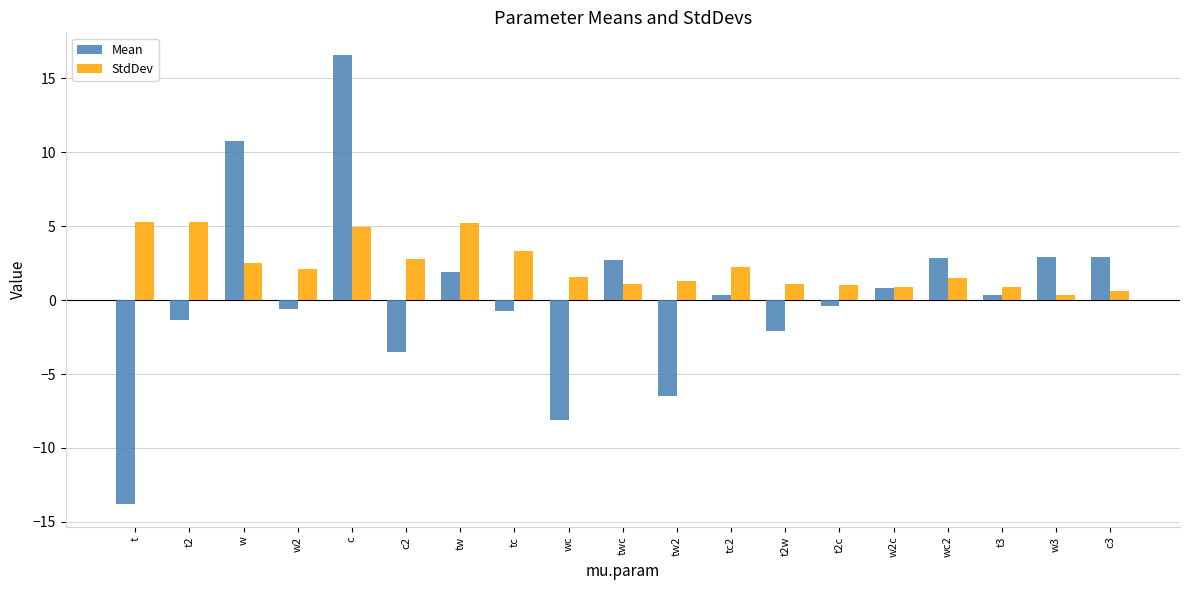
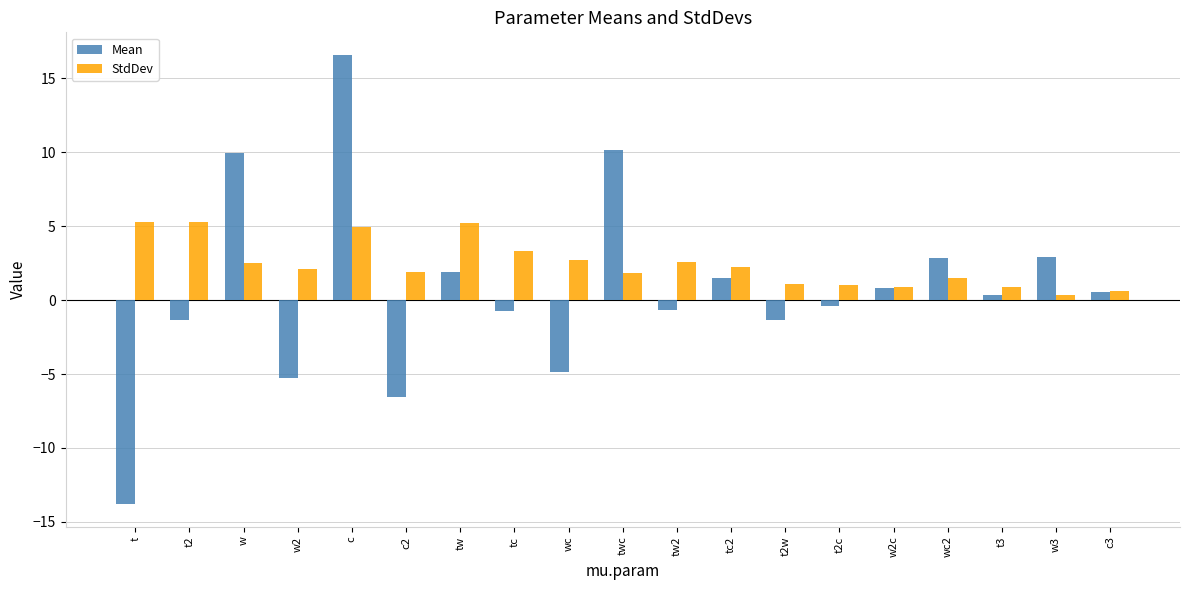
  {
    "Mean": {
      "t": -13.8,
      "t2": -1.3,
-     "w": 10.8,
-     "w2": -0.6,
+     "w": 10.0,
+     "w2": -5.3,
      "c": 16.6,
-     "c2": -3.5,
+     "c2": -6.5,
      "tw": 1.9,
      "tc": -0.7,
-     "wc": -8.1,
-     "twc": 2.7,
-     "tw2": -6.5,
-     "tc2": 0.3,
-     "t2w": -2.1,
+     "wc": -4.9,
+     "twc": 10.2,
+     "tw2": -0.7,
+     "tc2": 1.5,
+     "t2w": -1.4,
      "t2c": -0.4,
      "w2c": 0.8,
      "wc2": 2.8,
      "t3": 0.3,
      "w3": 2.9,
-     "c3": 2.9
+     "c3": 0.6
    },
    "StdDev": {
      "t": 5.3,
      "t2": 5.3,
      "w": 2.5,
      "w2": 2.1,
      "c": 5.0,
-     "c2": 2.8,
+     "c2": 1.9,
      "tw": 5.2,
      "tc": 3.3,
-     "wc": 1.6,
-     "twc": 1.1,
-     "tw2": 1.3,
+     "wc": 2.7,
+     "twc": 1.8,
+     "tw2": 2.6,
      "tc2": 2.3,
      "t2w": 1.1,
      "t2c": 1.0,
      "w2c": 0.9,
      "wc2": 1.5,
      "t3": 0.9,
      "w3": 0.3,
      "c3": 0.6
    }
  }
